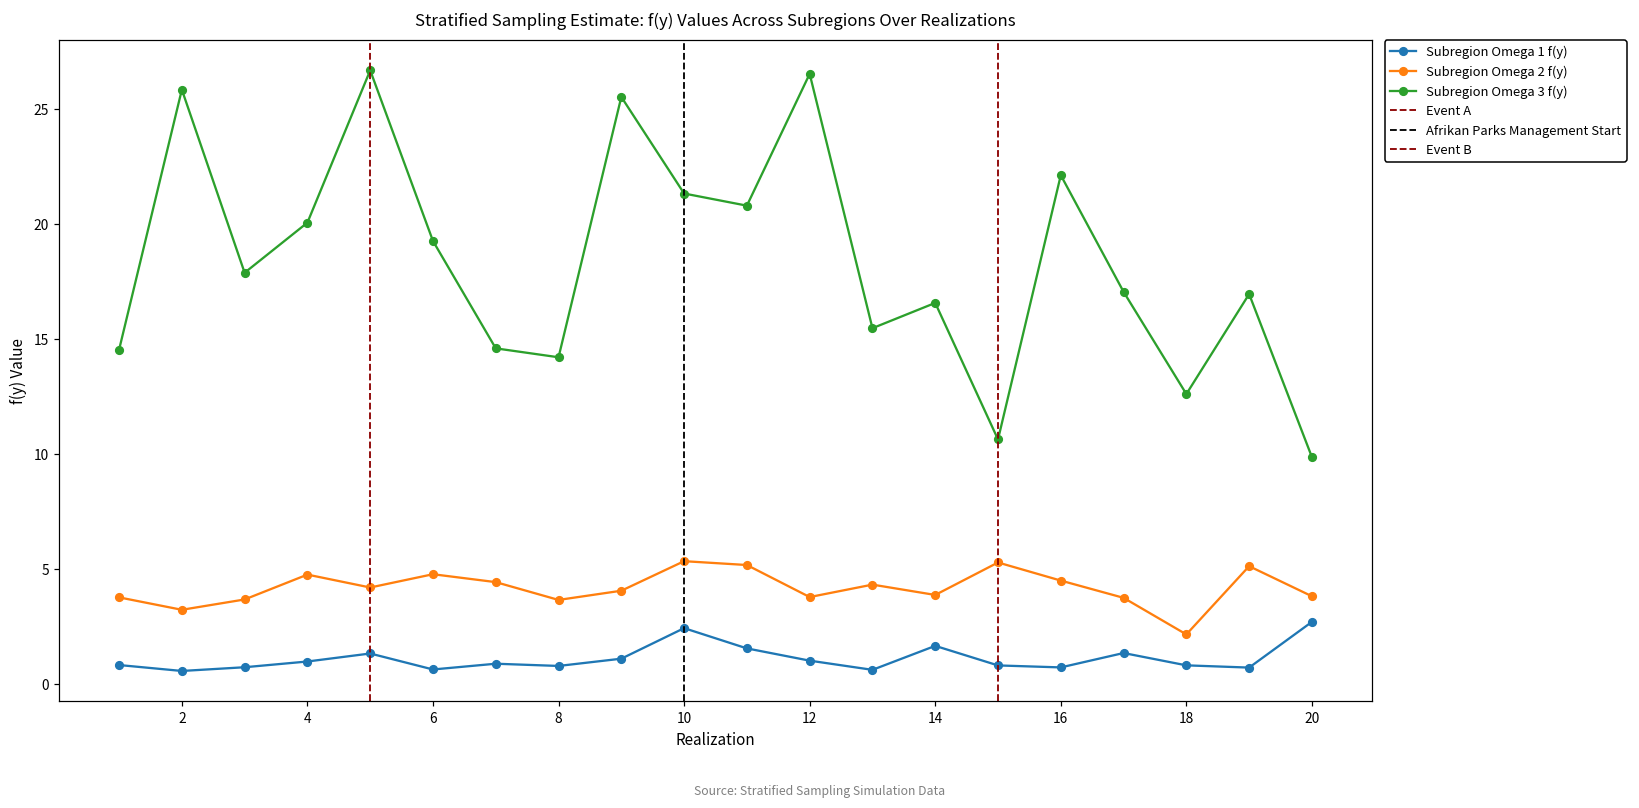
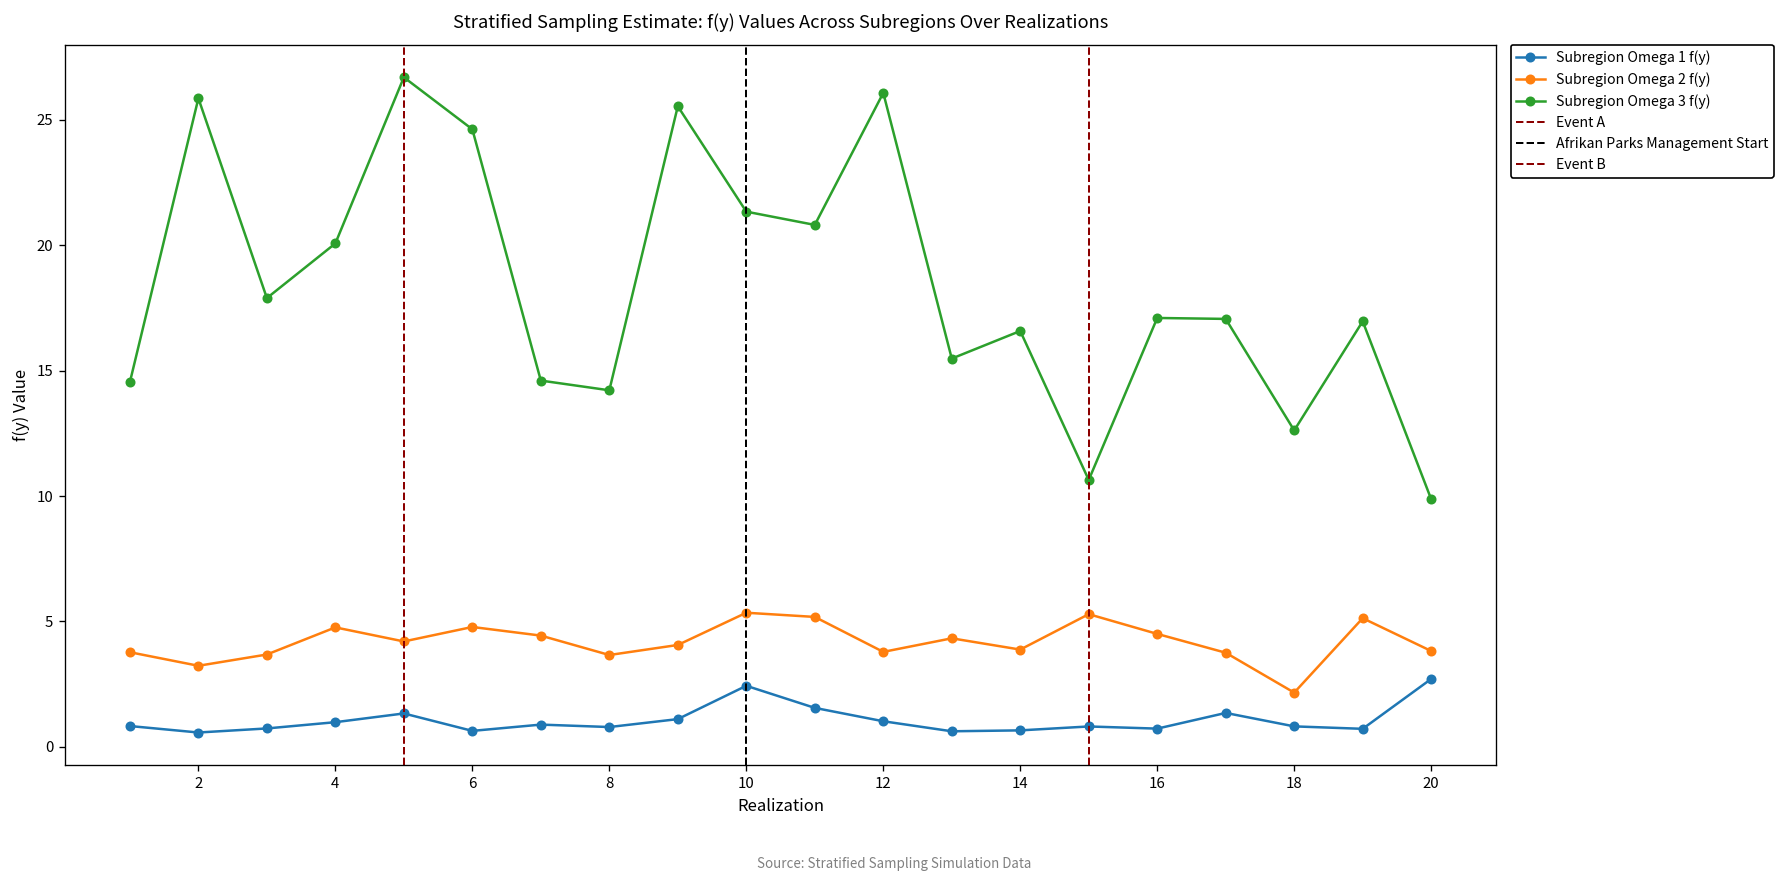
  {
    "Subregion Omega 1 f(y)": {
      "2": 0.6,
      "4": 1.0,
      "6": 0.6,
      "8": 0.8,
      "10": 2.4,
      "12": 1.0,
-     "14": 1.7,
+     "14": 0.7,
      "16": 0.7,
      "18": 0.8,
      "20": 2.7
    },
    "Subregion Omega 2 f(y)": {
      "2": 3.2,
      "4": 4.8,
      "6": 4.8,
      "8": 3.7,
      "10": 5.3,
      "12": 3.8,
      "14": 3.9,
      "16": 4.5,
      "18": 2.2,
      "20": 3.8
    },
    "Subregion Omega 3 f(y)": {
      "2": 25.9,
      "4": 20.1,
-     "6": 19.3,
+     "6": 24.6,
      "8": 14.2,
      "10": 21.3,
-     "12": 26.5,
+     "12": 26.1,
      "14": 16.6,
-     "16": 22.1,
+     "16": 17.1,
      "18": 12.6,
      "20": 9.9
    }
  }
